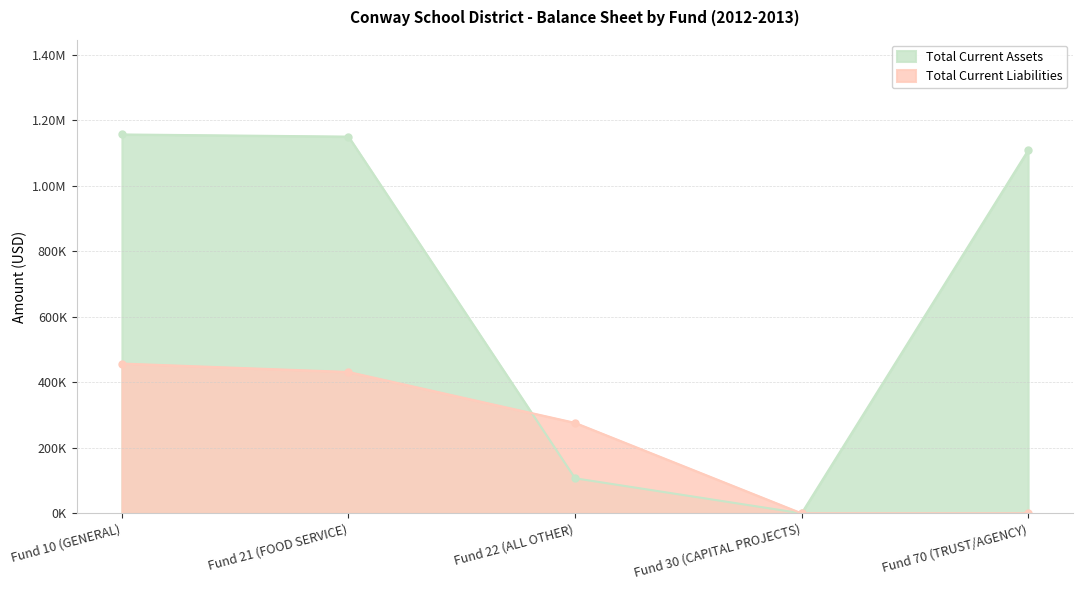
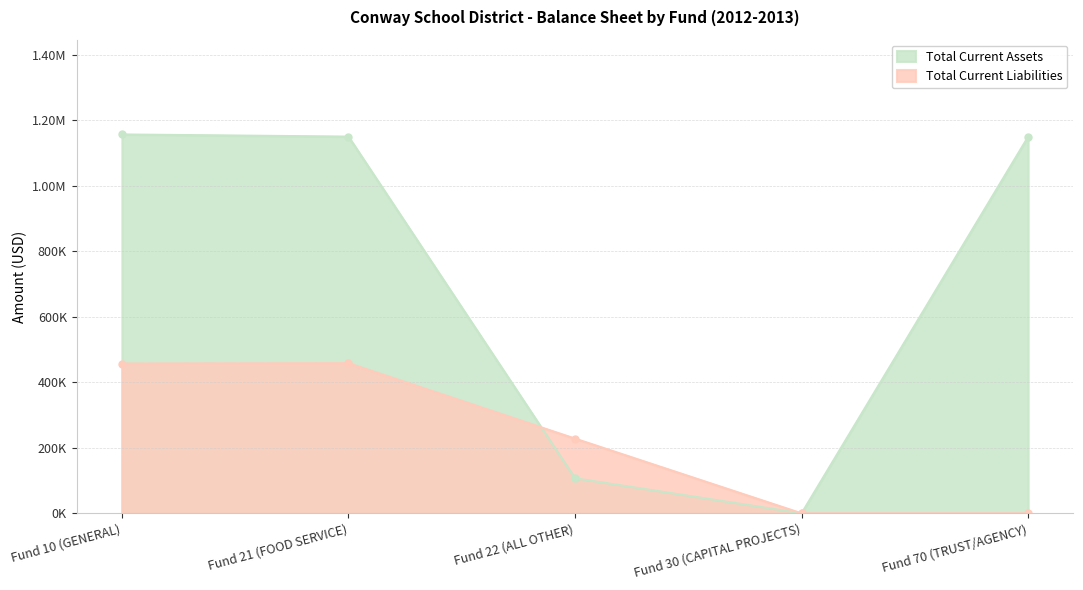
  {
    "Total Current Assets": {
      "Fund 10 (GENERAL)": 1160000,
      "Fund 21 (FOOD SERVICE)": 1150000,
      "Fund 22 (ALL OTHER)": 110000,
-     "Fund 70 (TRUST/AGENCY)": 1110000
+     "Fund 70 (TRUST/AGENCY)": 1150000
    },
    "Total Current Liabilities": {
      "Fund 10 (GENERAL)": 460000,
-     "Fund 21 (FOOD SERVICE)": 430000,
-     "Fund 22 (ALL OTHER)": 280000,
+     "Fund 21 (FOOD SERVICE)": 460000,
+     "Fund 22 (ALL OTHER)": 230000,
      "Fund 70 (TRUST/AGENCY)": 0
    }
  }
